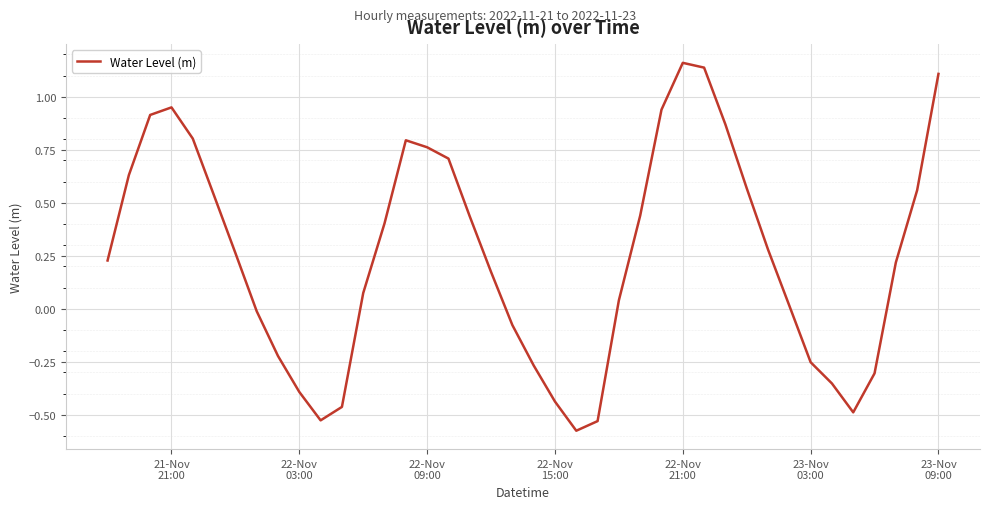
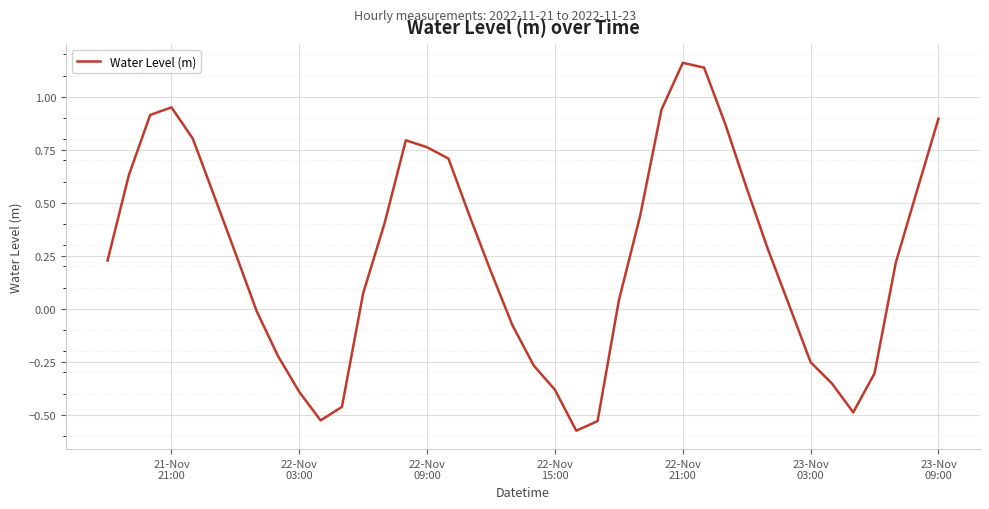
  {
    "21-Nov 21:00": 0.95,
    "22-Nov 03:00": -0.39,
    "22-Nov 09:00": 0.76,
-   "22-Nov 15:00": -0.44,
+   "22-Nov 15:00": -0.38,
    "22-Nov 21:00": 1.16,
    "23-Nov 03:00": -0.25,
-   "23-Nov 09:00": 1.11
+   "23-Nov 09:00": 0.90
  }
